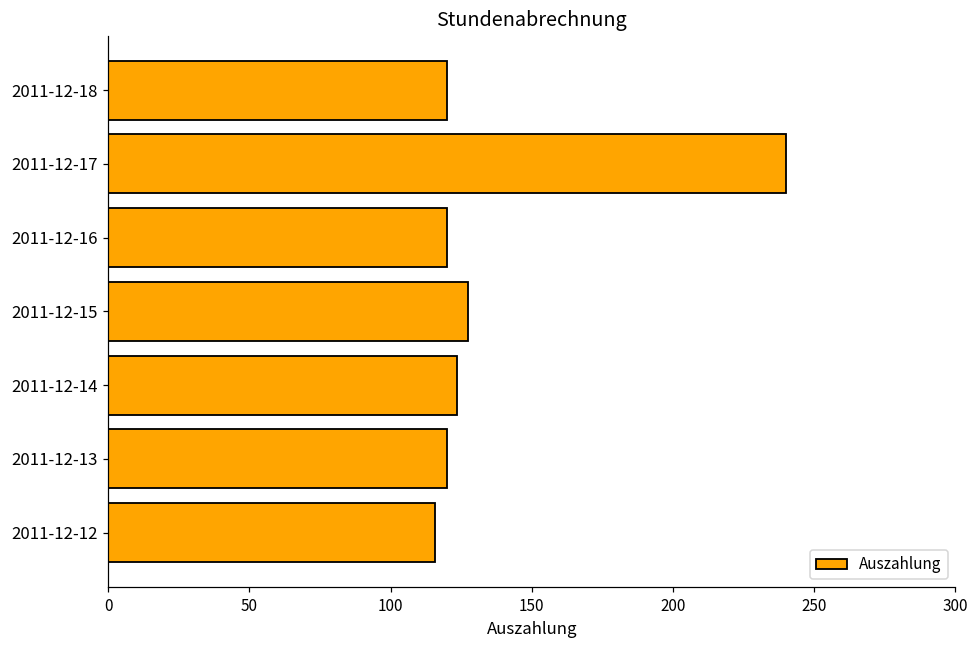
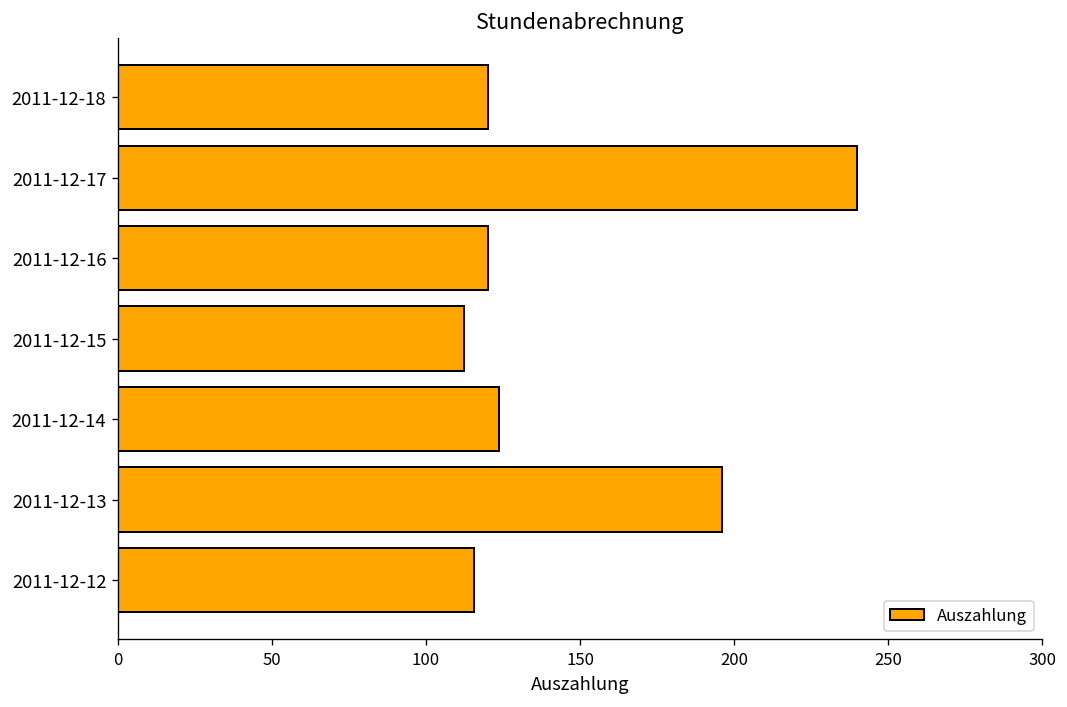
  {
    "2011-12-18": 120,
    "2011-12-17": 240,
    "2011-12-16": 120,
-   "2011-12-15": 128,
+   "2011-12-15": 112,
    "2011-12-14": 124,
-   "2011-12-13": 120,
+   "2011-12-13": 196,
    "2011-12-12": 116
  }
